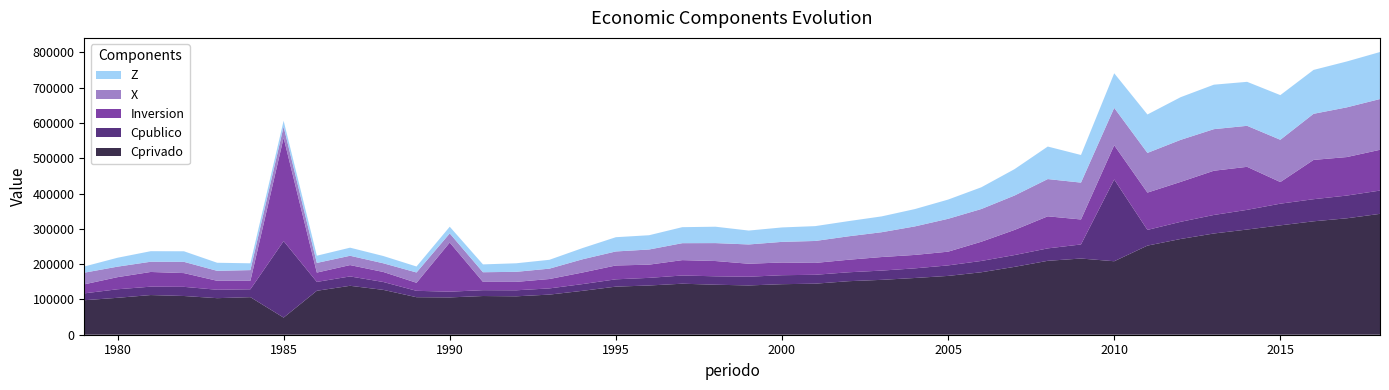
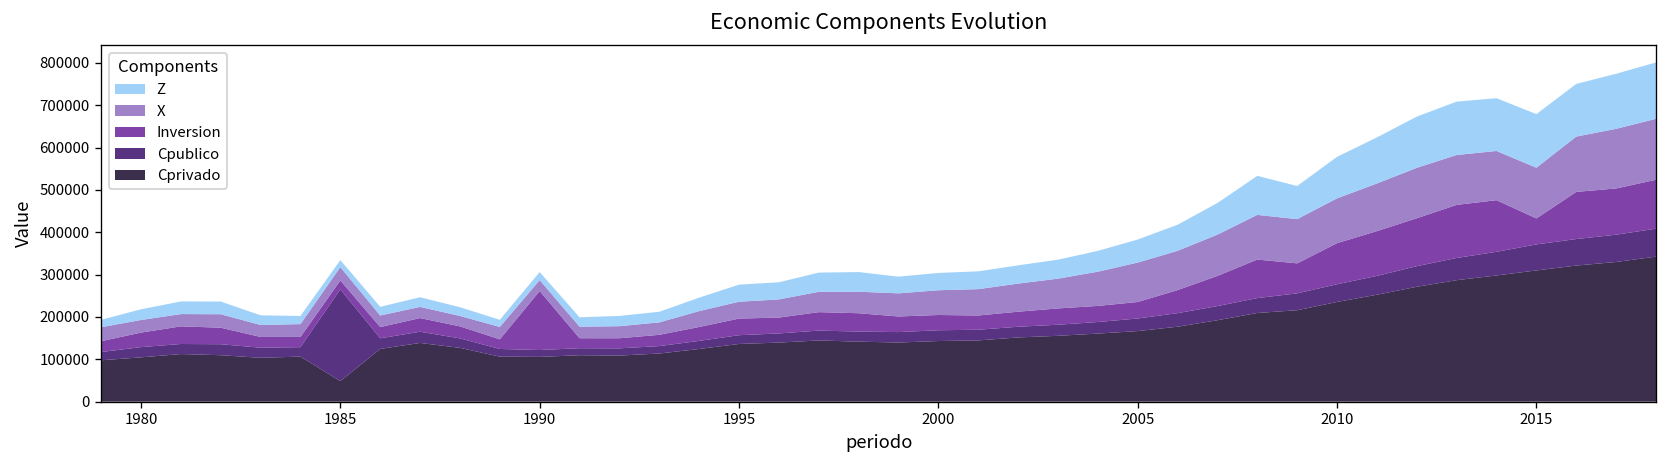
  {
    "Cprivado": {
      "1980": 100000,
      "1985": 50000,
      "1990": 110000,
      "1995": 140000,
      "2000": 140000,
      "2005": 170000,
-     "2010": 210000,
+     "2010": 240000,
      "2015": 310000
    },
    "Cpublico": {
      "1980": 20000,
      "1985": 220000,
      "1990": 20000,
      "1995": 20000,
      "2000": 30000,
      "2005": 30000,
-     "2010": 230000,
+     "2010": 40000,
      "2015": 60000
    },
    "Inversion": {
      "1980": 30000,
-     "1985": 290000,
+     "1985": 20000,
      "1990": 140000,
      "1995": 40000,
      "2000": 40000,
      "2005": 40000,
      "2010": 100000,
      "2015": 60000
    },
    "X": {
      "1980": 30000,
      "1985": 30000,
      "1990": 30000,
      "1995": 40000,
      "2000": 60000,
      "2005": 90000,
      "2010": 110000,
      "2015": 120000
    },
    "Z": {
      "1980": 30000,
      "1985": 20000,
      "1990": 20000,
      "1995": 40000,
      "2000": 40000,
      "2005": 50000,
      "2010": 100000,
      "2015": 130000
    }
  }
